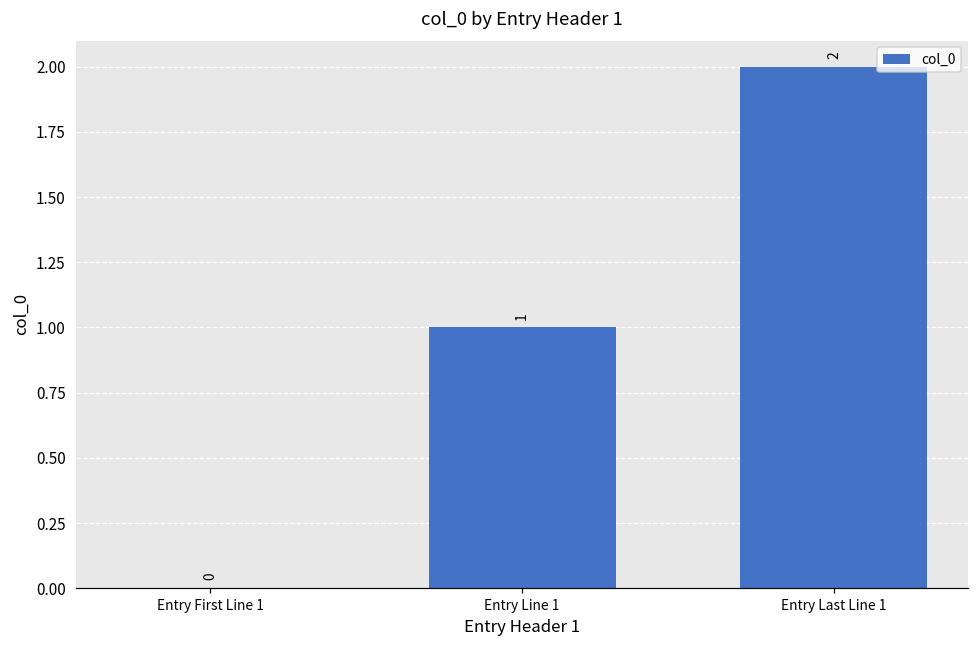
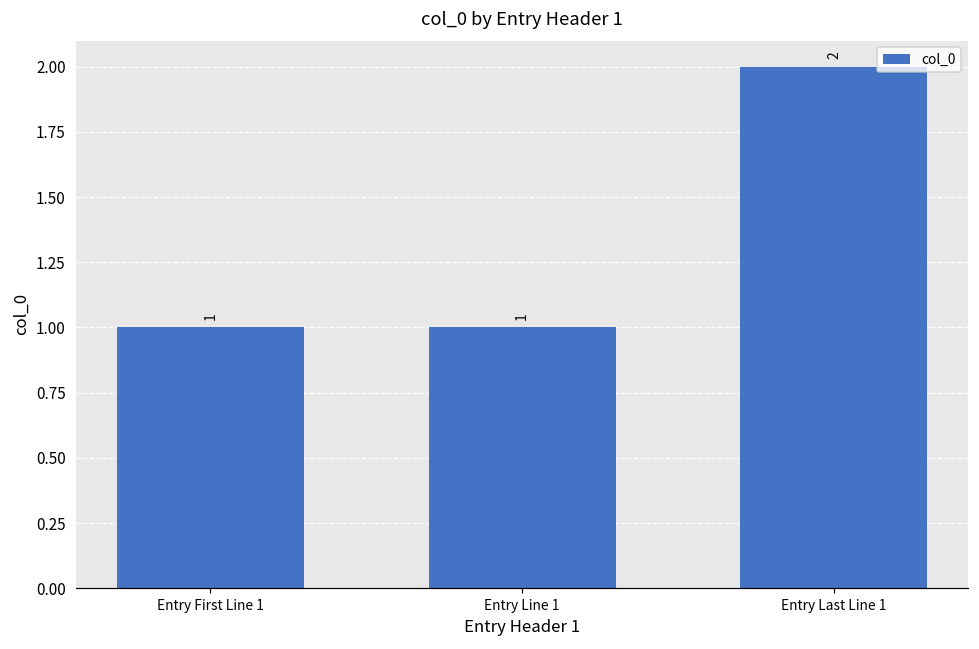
  {
-   "Entry First Line 1": 0,
+   "Entry First Line 1": 1,
    "Entry Line 1": 1,
    "Entry Last Line 1": 2
  }
